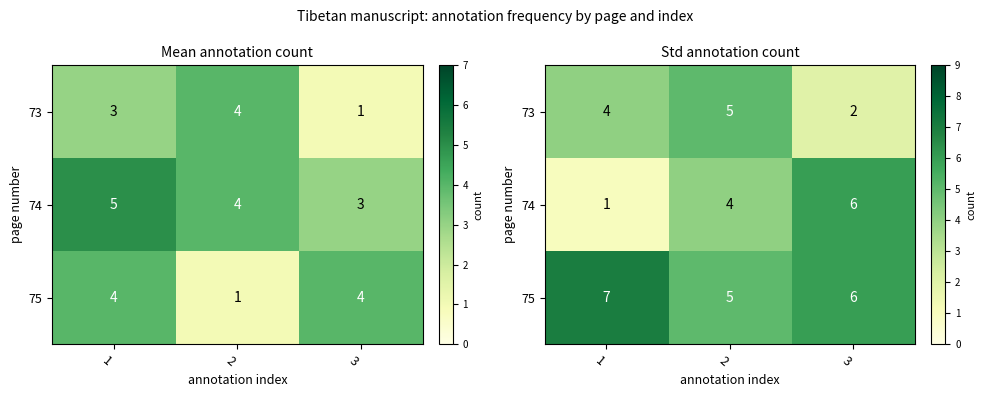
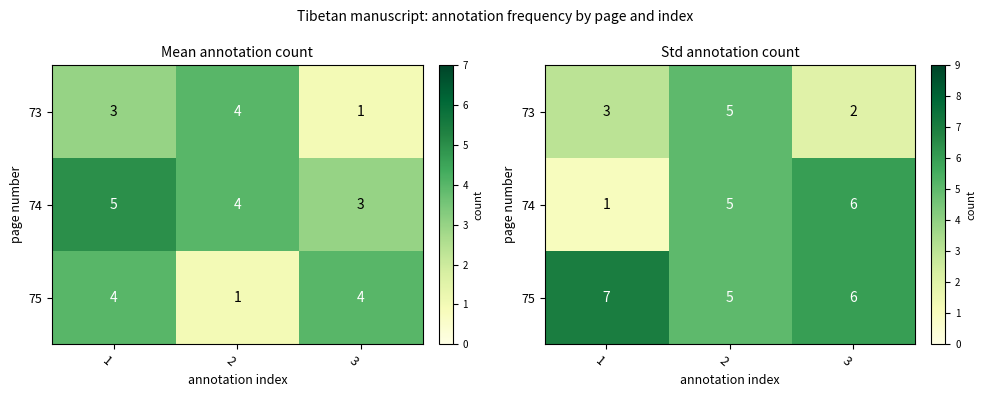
  {
    "Mean annotation count": {
      "73": {
        "1": 3,
        "2": 4,
        "3": 1
      },
      "74": {
        "1": 5,
        "2": 4,
        "3": 3
      },
      "75": {
        "1": 4,
        "2": 1,
        "3": 4
      }
    },
    "Std annotation count": {
      "73": {
-       "1": 4,
+       "1": 3,
        "2": 5,
        "3": 2
      },
      "74": {
        "1": 1,
-       "2": 4,
+       "2": 5,
        "3": 6
      },
      "75": {
        "1": 7,
        "2": 5,
        "3": 6
      }
    }
  }
